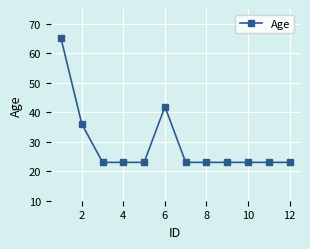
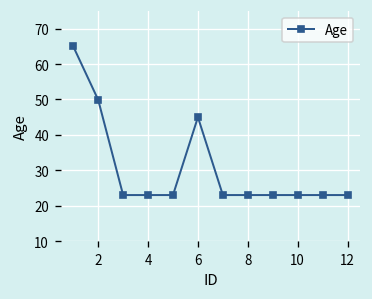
  {
-   "2": 36,
+   "2": 50,
    "4": 23,
-   "6": 42,
+   "6": 45,
    "8": 23,
    "10": 23,
    "12": 23
  }
